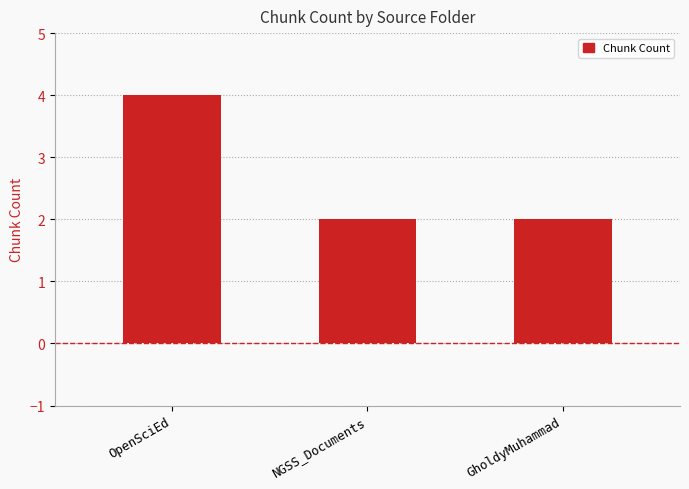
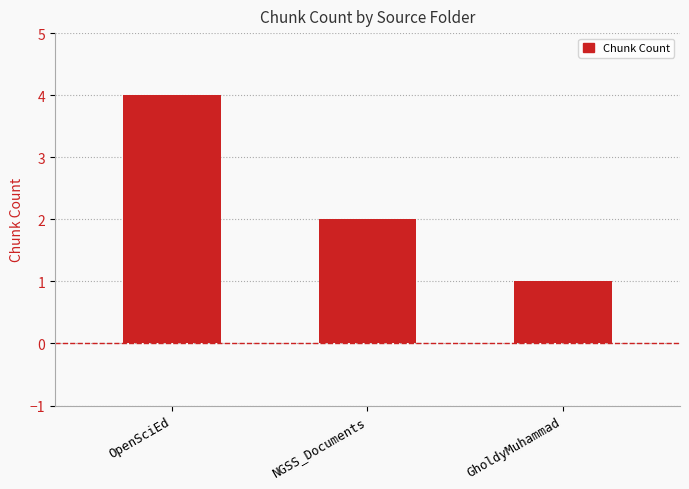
  {
    "OpenSciEd": 4,
    "NGSS_Documents": 2,
-   "GholdyMuhammad": 2
+   "GholdyMuhammad": 1
  }
